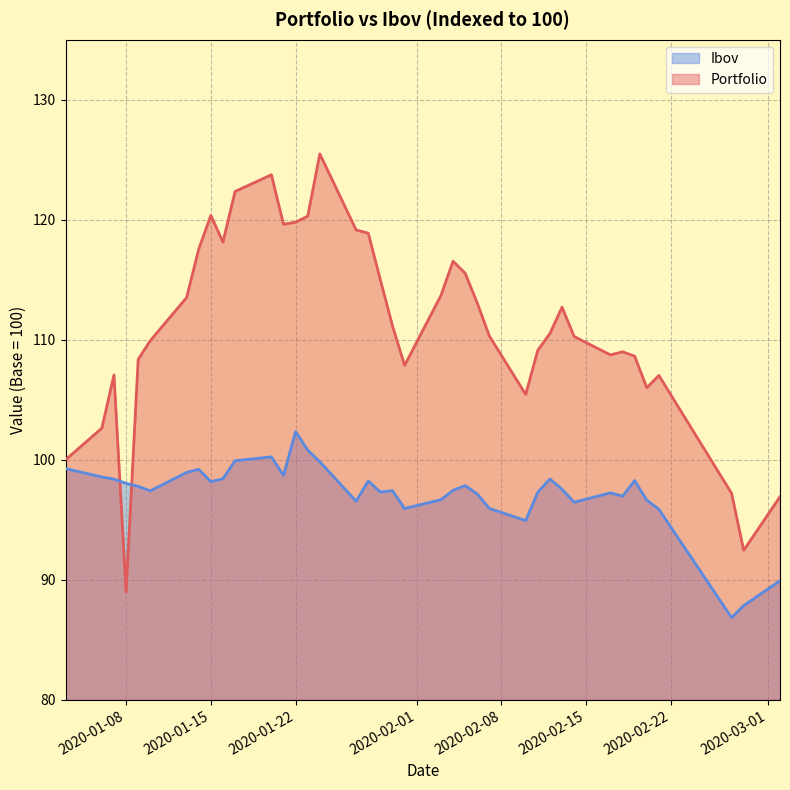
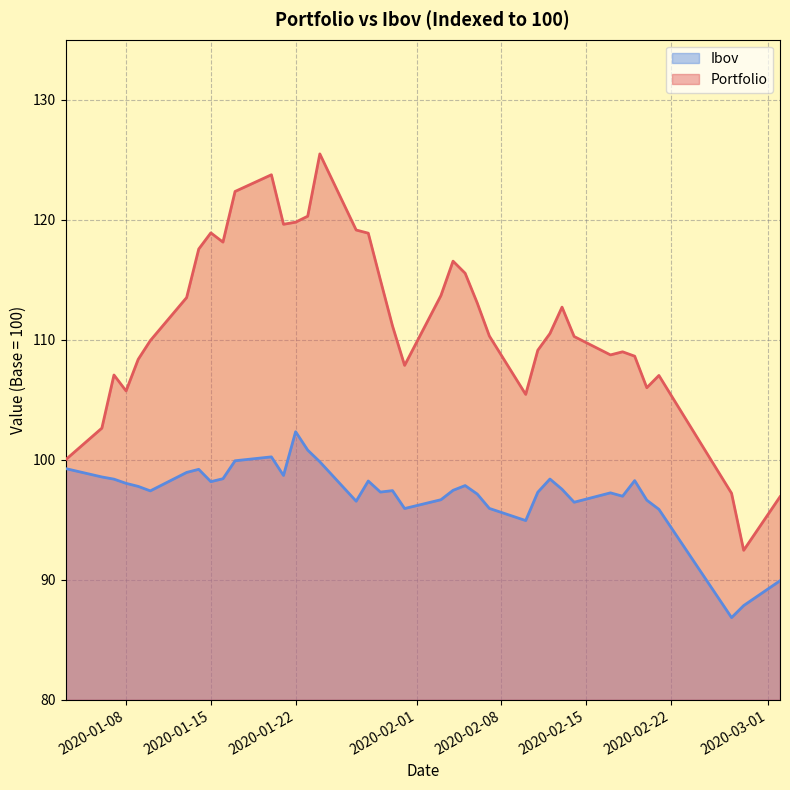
  {
    "Portfolio": {
-     "2020-01-08": 89.0,
-     "2020-01-15": 120.4,
+     "2020-01-08": 105.7,
+     "2020-01-15": 118.9,
      "2020-01-22": 119.8
    },
    "Ibov": {
      "2020-01-08": 98.0,
      "2020-01-15": 98.2,
      "2020-01-22": 102.3
    }
  }
